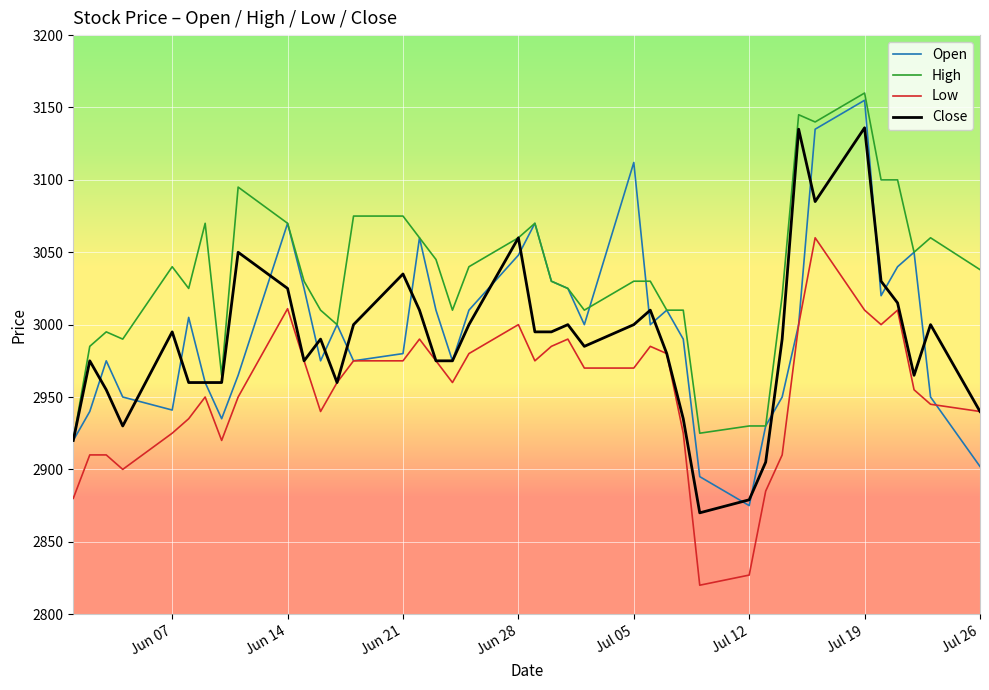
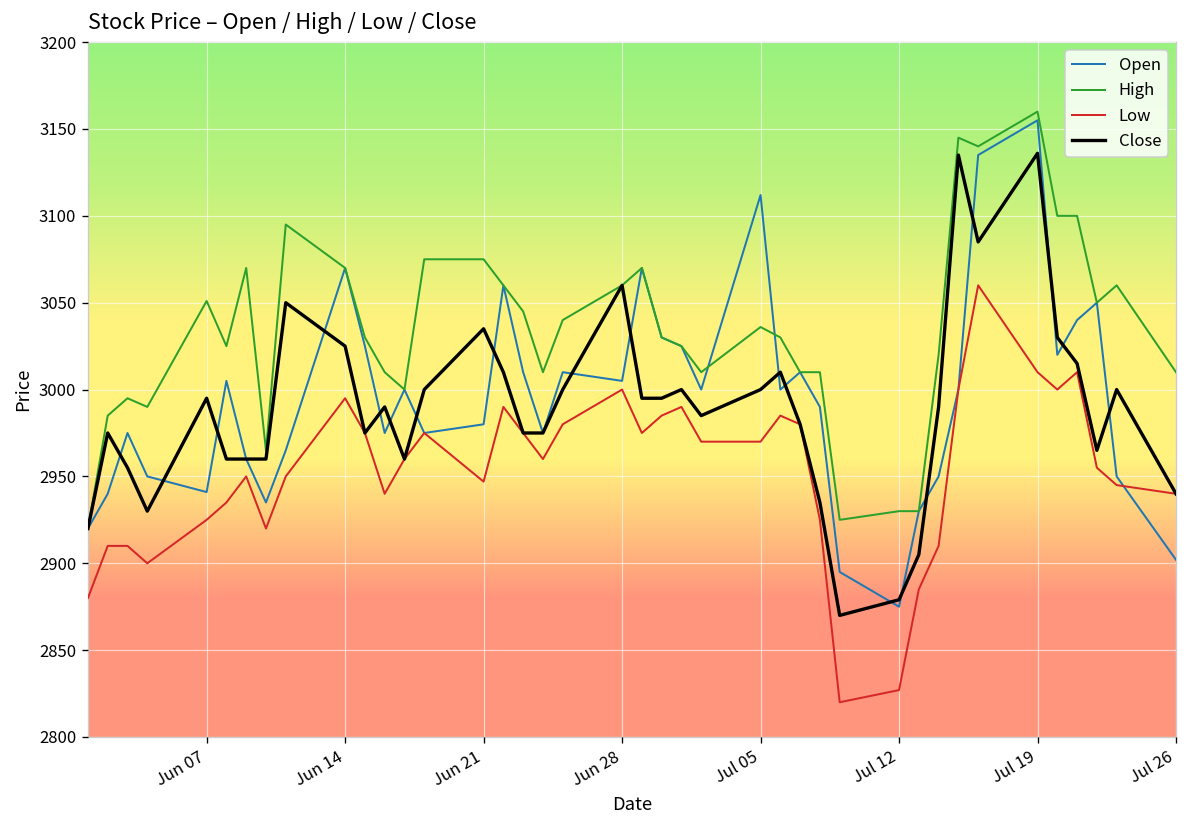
  {
    "Open": {
      "Jun 07": 2941,
      "Jun 21": 2980,
-     "Jun 28": 3048,
+     "Jun 28": 3005,
      "Jul 05": 3112,
      "Jul 12": 2875,
      "Jul 19": 3155,
      "Jul 26": 2902
    },
    "High": {
-     "Jun 07": 3040,
+     "Jun 07": 3051,
      "Jun 21": 3075,
-     "Jul 05": 3030,
+     "Jul 05": 3036,
      "Jul 12": 2930,
      "Jul 19": 3160,
-     "Jul 26": 3038
+     "Jul 26": 3010
    },
    "Low": {
      "Jun 07": 2925,
-     "Jun 14": 3011,
-     "Jun 21": 2975,
+     "Jun 14": 2995,
+     "Jun 21": 2947,
      "Jun 28": 3000,
      "Jul 05": 2970,
      "Jul 12": 2827,
      "Jul 19": 3010
    },
    "Close": {
      "Jun 07": 2995,
      "Jun 14": 3025,
      "Jun 21": 3035,
      "Jul 05": 3000,
      "Jul 12": 2879,
      "Jul 19": 3136
    }
  }
